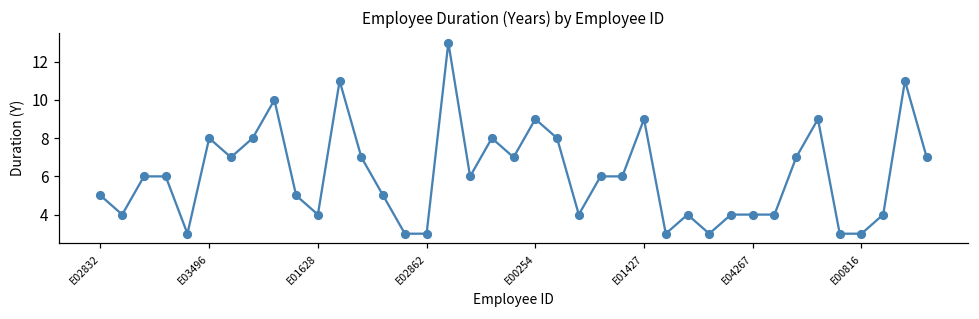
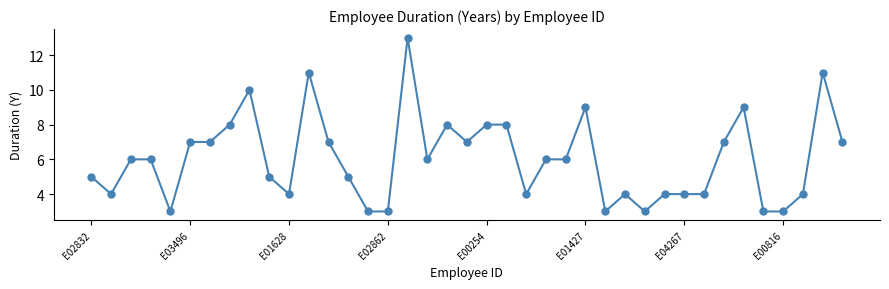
  {
    "E02832": 5,
-   "E03496": 8,
+   "E03496": 7,
    "E01628": 4,
    "E02862": 3,
-   "E00254": 9,
+   "E00254": 8,
    "E01427": 9,
    "E04267": 4,
    "E00816": 3
  }
